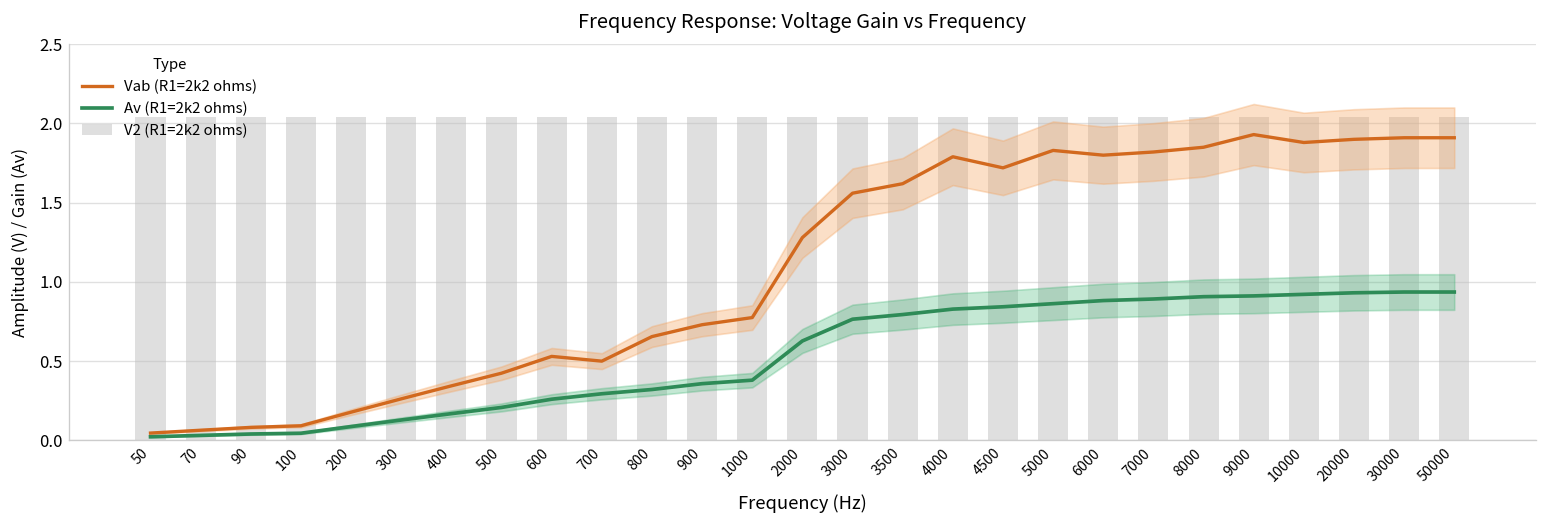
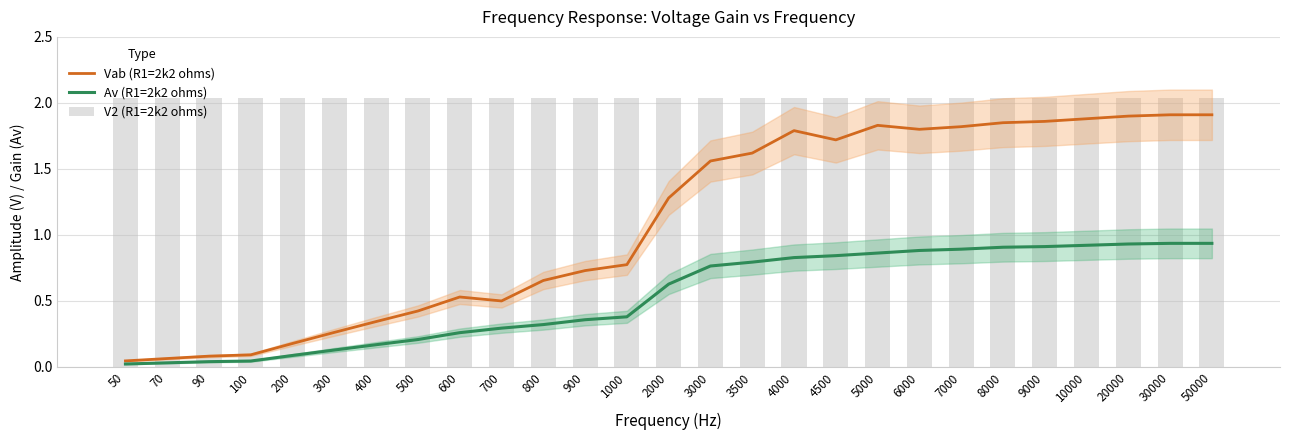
  {
    "Vab (R1=2k2 ohms)": {
      "300": 0.26,
      "400": 0.34,
      "500": 0.42,
      "600": 0.53,
      "700": 0.50,
      "800": 0.66,
      "900": 0.73,
      "1000": 0.78,
      "2000": 1.28,
      "3000": 1.56,
      "3500": 1.62,
      "4000": 1.79,
      "4500": 1.72,
      "5000": 1.83,
      "6000": 1.80,
      "7000": 1.82,
      "8000": 1.85,
-     "9000": 1.93,
+     "9000": 1.86,
      "10000": 1.88,
      "20000": 1.90,
      "30000": 1.91,
      "50000": 1.91
    }
  }
